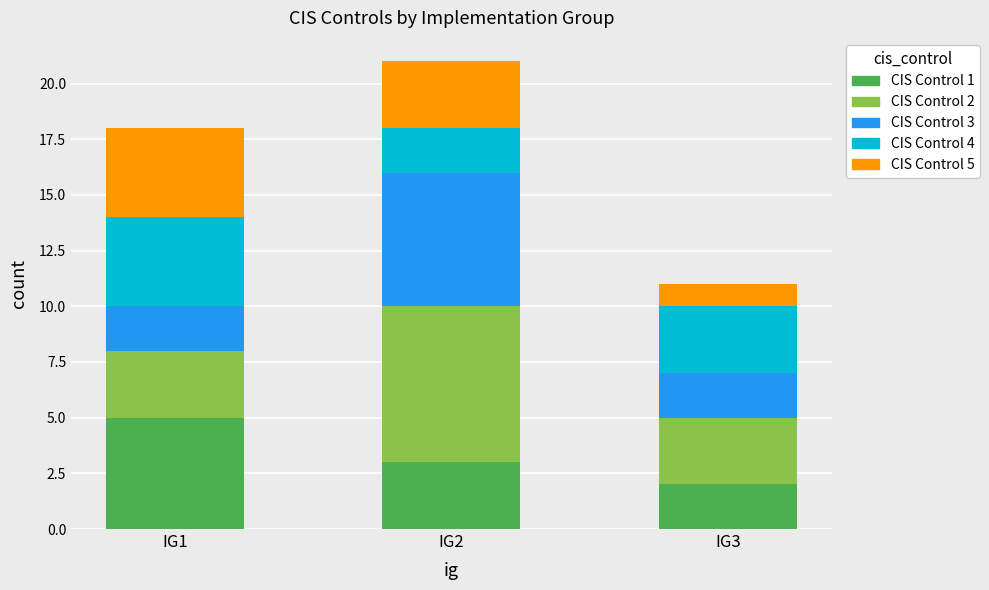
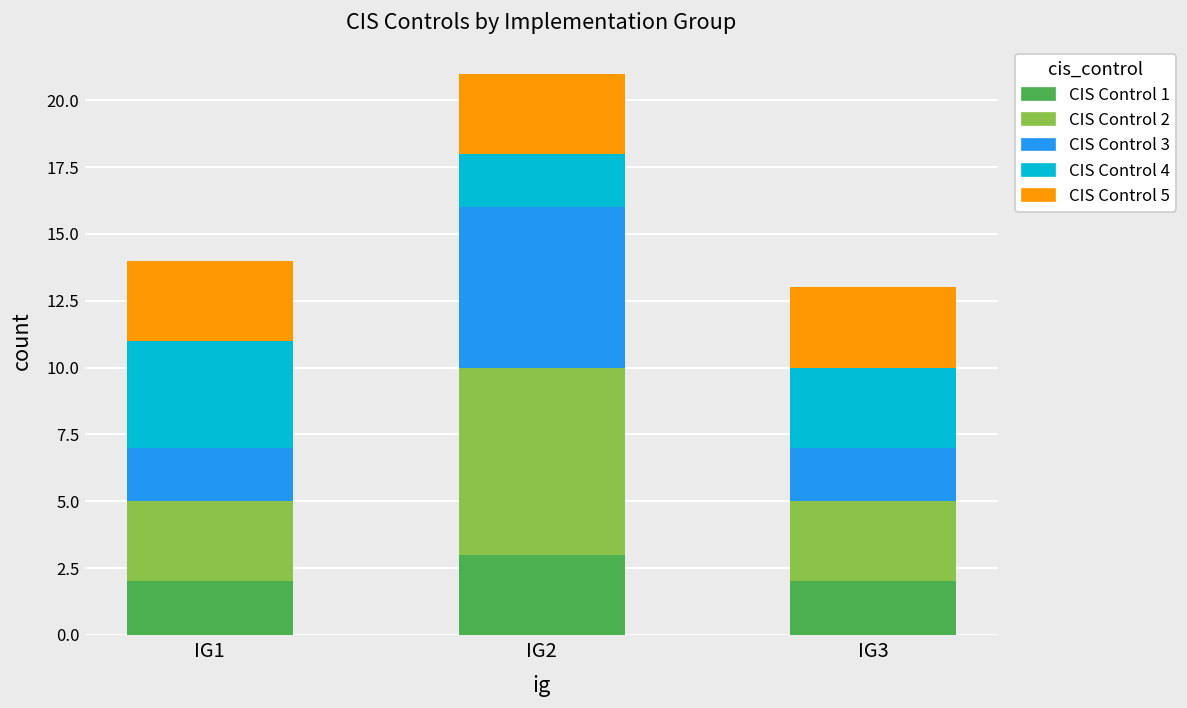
  {
    "CIS Control 1": {
-     "IG1": 5,
+     "IG1": 2,
      "IG2": 3,
      "IG3": 2
    },
    "CIS Control 2": {
      "IG1": 3,
      "IG2": 7,
      "IG3": 3
    },
    "CIS Control 5": {
-     "IG1": 4,
+     "IG1": 3,
      "IG2": 3,
-     "IG3": 1
+     "IG3": 3
    }
  }
